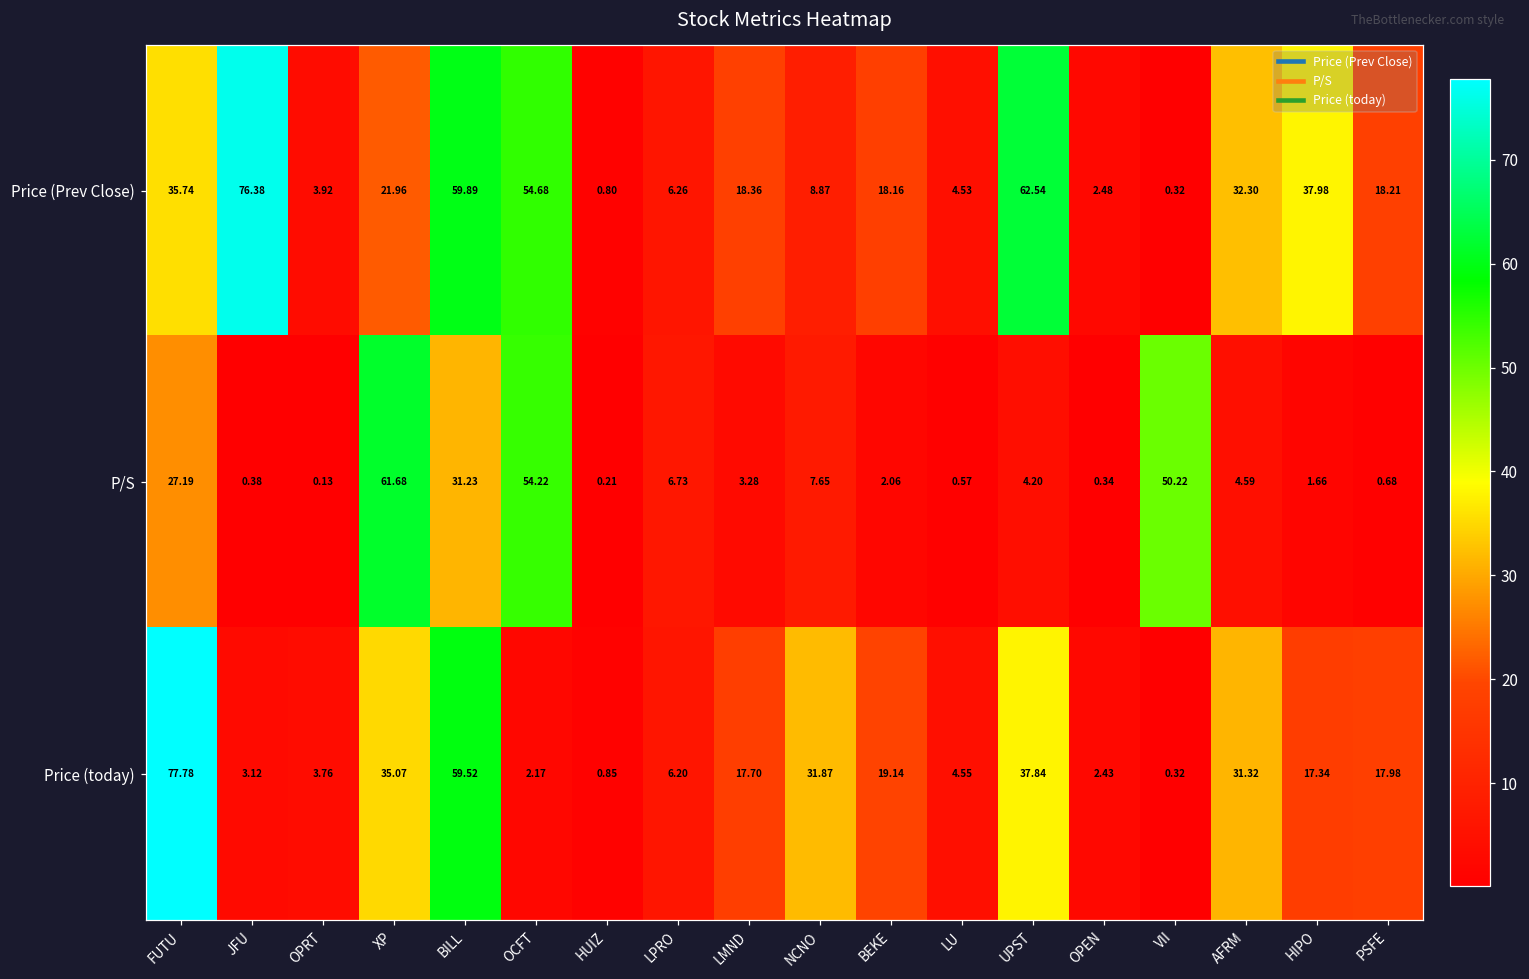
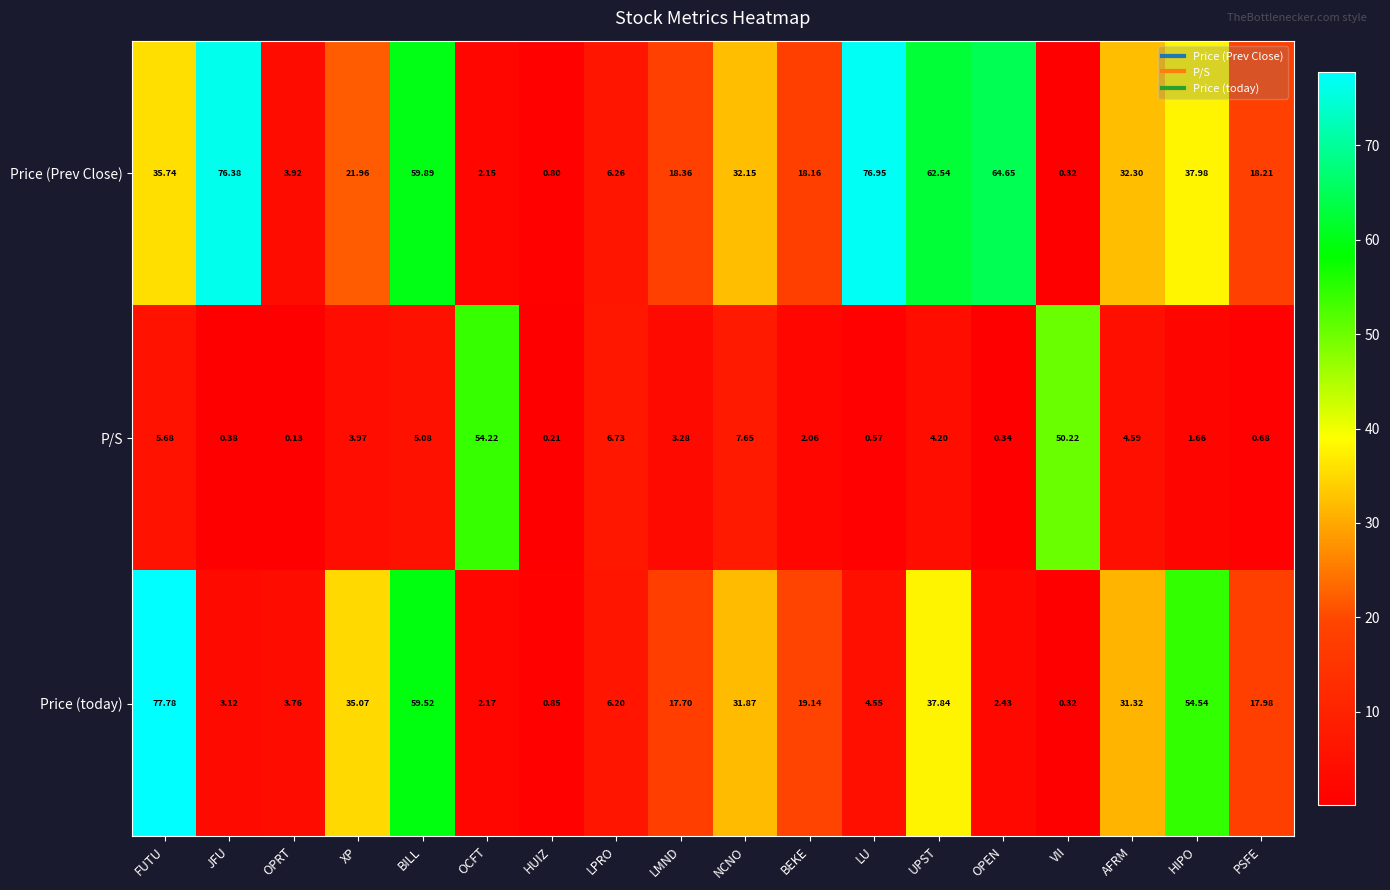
  {
    "Price (Prev Close)": {
      "FUTU": 35.74,
      "JFU": 76.38,
      "OPRT": 3.92,
      "XP": 21.96,
      "BILL": 59.89,
-     "OCFT": 54.68,
+     "OCFT": 2.15,
      "HUIZ": 0.80,
      "LPRO": 6.26,
      "LMND": 18.36,
-     "NCNO": 8.87,
+     "NCNO": 32.15,
      "BEKE": 18.16,
-     "LU": 4.53,
+     "LU": 76.95,
      "UPST": 62.54,
-     "OPEN": 2.48,
+     "OPEN": 64.65,
      "VII": 0.32,
      "AFRM": 32.30,
      "HIPO": 37.98,
      "PSFE": 18.21
    },
    "P/S": {
-     "FUTU": 27.19,
+     "FUTU": 5.68,
      "JFU": 0.38,
      "OPRT": 0.13,
-     "XP": 61.68,
-     "BILL": 31.23,
+     "XP": 3.97,
+     "BILL": 5.08,
      "OCFT": 54.22,
      "HUIZ": 0.21,
      "LPRO": 6.73,
      "LMND": 3.28,
      "NCNO": 7.65,
      "BEKE": 2.06,
      "LU": 0.57,
      "UPST": 4.20,
      "OPEN": 0.34,
      "VII": 50.22,
      "AFRM": 4.59,
      "HIPO": 1.66,
      "PSFE": 0.68
    },
    "Price (today)": {
      "FUTU": 77.78,
      "JFU": 3.12,
      "OPRT": 3.76,
      "XP": 35.07,
      "BILL": 59.52,
      "OCFT": 2.17,
      "HUIZ": 0.85,
      "LPRO": 6.20,
      "LMND": 17.70,
      "NCNO": 31.87,
      "BEKE": 19.14,
      "LU": 4.55,
      "UPST": 37.84,
      "OPEN": 2.43,
      "VII": 0.32,
      "AFRM": 31.32,
-     "HIPO": 17.34,
+     "HIPO": 54.54,
      "PSFE": 17.98
    }
  }
